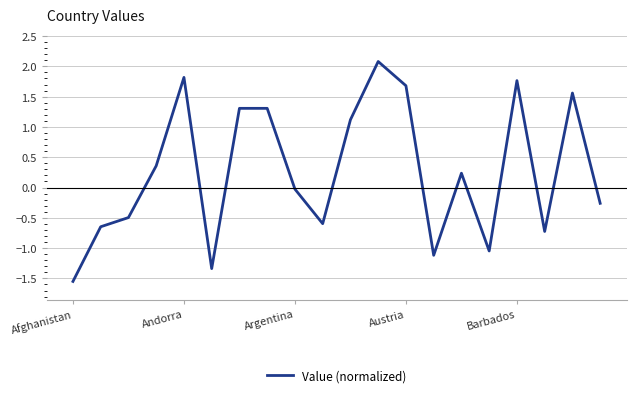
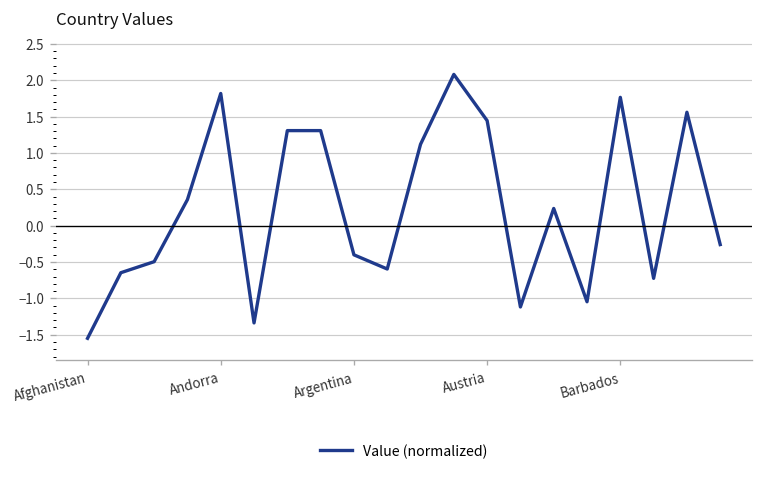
  {
    "Afghanistan": -1.5,
    "Andorra": 1.8,
-   "Argentina": 0.0,
-   "Austria": 1.7,
+   "Argentina": -0.4,
+   "Austria": 1.4,
    "Barbados": 1.8
  }
